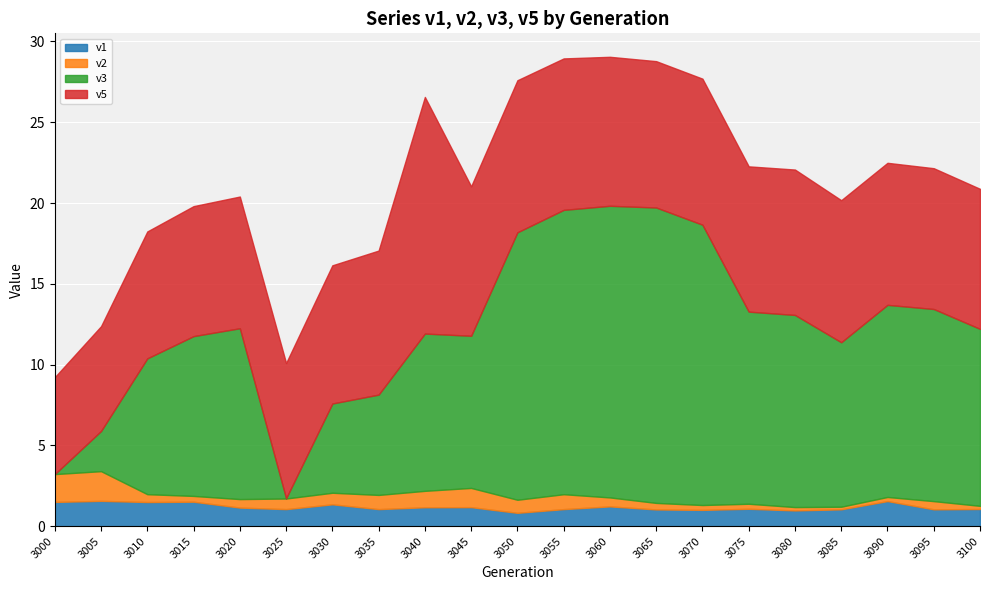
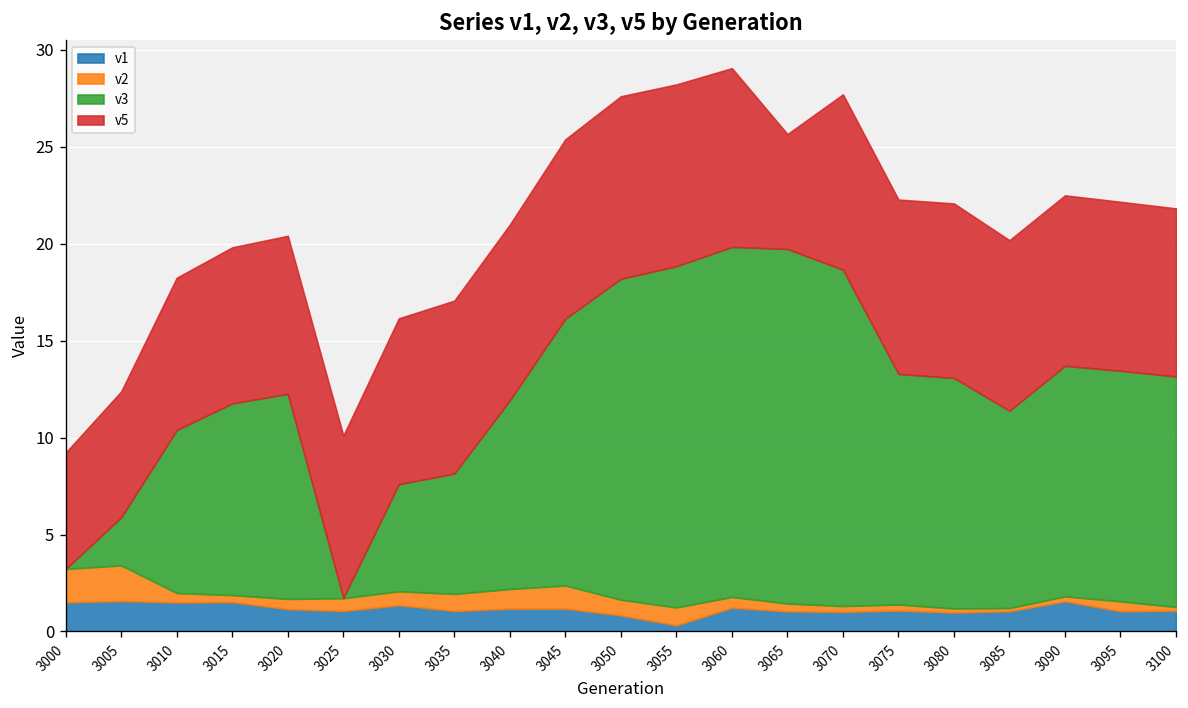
  {
    "v1": {
      "3000": 1.5,
      "3005": 1.6,
      "3010": 1.5,
      "3015": 1.5,
      "3020": 1.2,
      "3025": 1.1,
      "3030": 1.4,
      "3035": 1.1,
      "3040": 1.2,
      "3045": 1.2,
      "3050": 0.8,
-     "3055": 1.1,
+     "3055": 0.3,
      "3060": 1.2,
      "3065": 1.0,
      "3070": 1.0,
      "3075": 1.1,
      "3080": 1.0,
      "3085": 1.0,
      "3090": 1.6,
      "3095": 1.0,
      "3100": 1.1
    },
    "v2": {
      "3005": 1.8,
      "3010": 0.5,
      "3015": 0.4,
      "3020": 0.5,
      "3030": 0.7,
      "3035": 0.9,
      "3040": 1.0,
      "3045": 1.2,
      "3050": 0.8,
      "3055": 0.9,
      "3060": 0.6,
      "3065": 0.4,
      "3070": 0.3,
      "3075": 0.3,
      "3080": 0.2,
      "3085": 0.2,
      "3090": 0.3,
      "3095": 0.5,
      "3100": 0.2
    },
    "v3": {
      "3005": 2.5,
      "3010": 8.4,
      "3015": 9.9,
      "3020": 10.6,
      "3030": 5.5,
      "3035": 6.2,
      "3040": 9.7,
-     "3045": 9.4,
+     "3045": 13.8,
      "3050": 16.5,
      "3055": 17.6,
      "3060": 18.0,
      "3065": 18.3,
      "3070": 17.3,
      "3075": 11.9,
      "3080": 11.9,
      "3085": 10.2,
      "3090": 11.9,
      "3095": 11.9,
-     "3100": 11.0
+     "3100": 11.9
    },
    "v5": {
      "3000": 6.0,
      "3005": 6.5,
      "3010": 7.9,
      "3015": 8.0,
      "3020": 8.1,
      "3025": 8.4,
      "3030": 8.6,
      "3035": 8.9,
-     "3040": 14.6,
+     "3040": 9.1,
      "3045": 9.2,
      "3050": 9.4,
      "3055": 9.4,
      "3060": 9.2,
-     "3065": 9.1,
+     "3065": 5.9,
      "3070": 9.0,
      "3075": 9.0,
      "3080": 9.0,
      "3085": 8.8,
      "3090": 8.8,
      "3095": 8.7,
      "3100": 8.7
    }
  }
